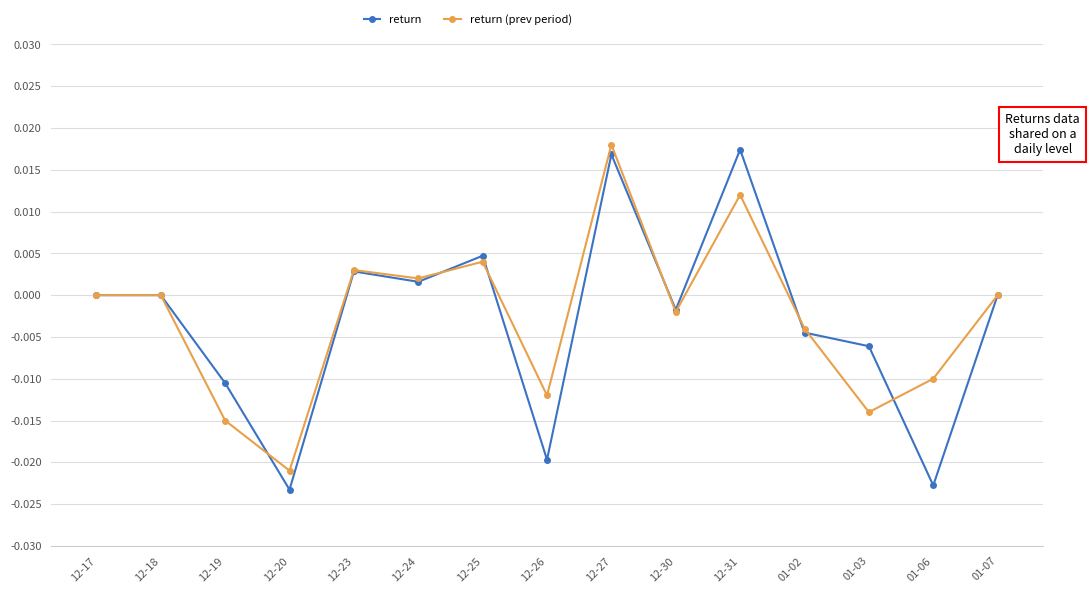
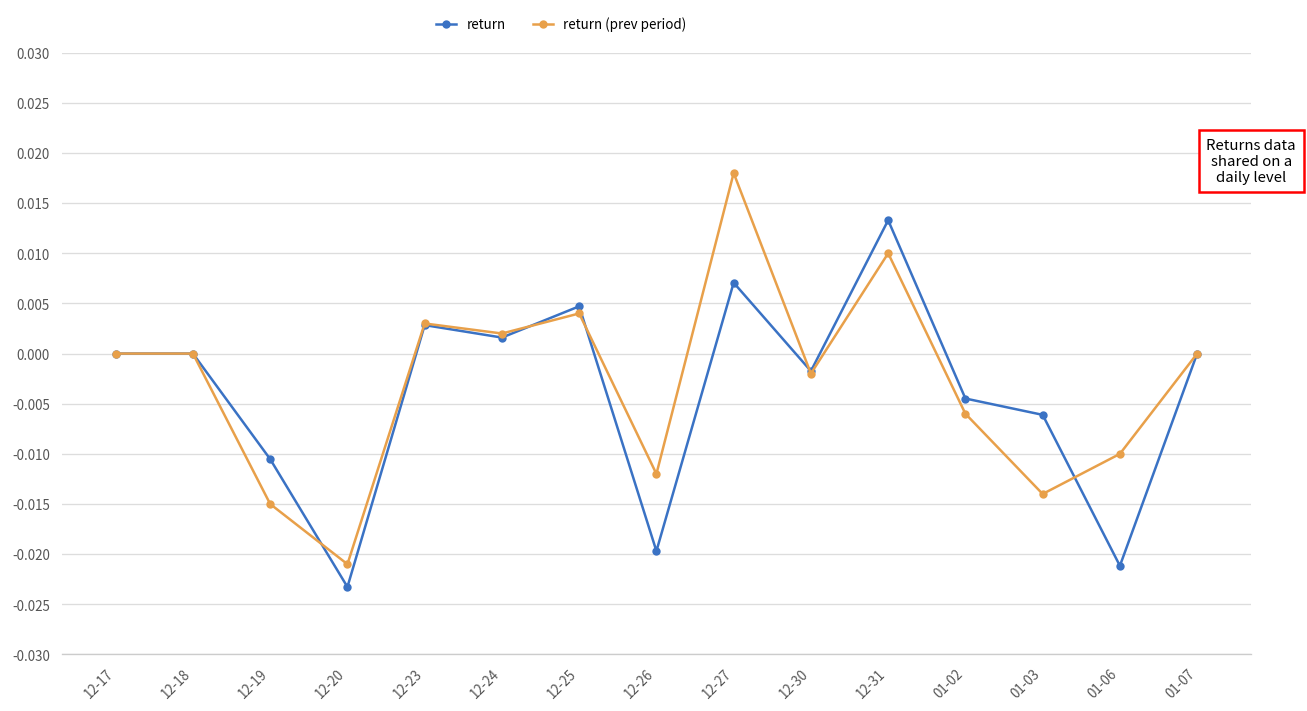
  {
    "return": {
      "12-19": -0.011,
      "12-20": -0.023,
      "12-24": 0.002,
      "12-25": 0.005,
      "12-26": -0.020,
-     "12-27": 0.017,
-     "12-31": 0.017,
+     "12-27": 0.007,
+     "12-31": 0.013,
      "01-02": -0.004,
      "01-03": -0.006,
-     "01-06": -0.023
+     "01-06": -0.021
    },
    "return (prev period)": {
      "12-19": -0.015,
      "12-20": -0.021,
      "12-24": 0.002,
      "12-25": 0.004,
      "12-26": -0.012,
      "12-27": 0.018,
-     "12-31": 0.012,
-     "01-02": -0.004,
+     "12-31": 0.010,
+     "01-02": -0.006,
      "01-03": -0.014,
      "01-06": -0.010
    }
  }
